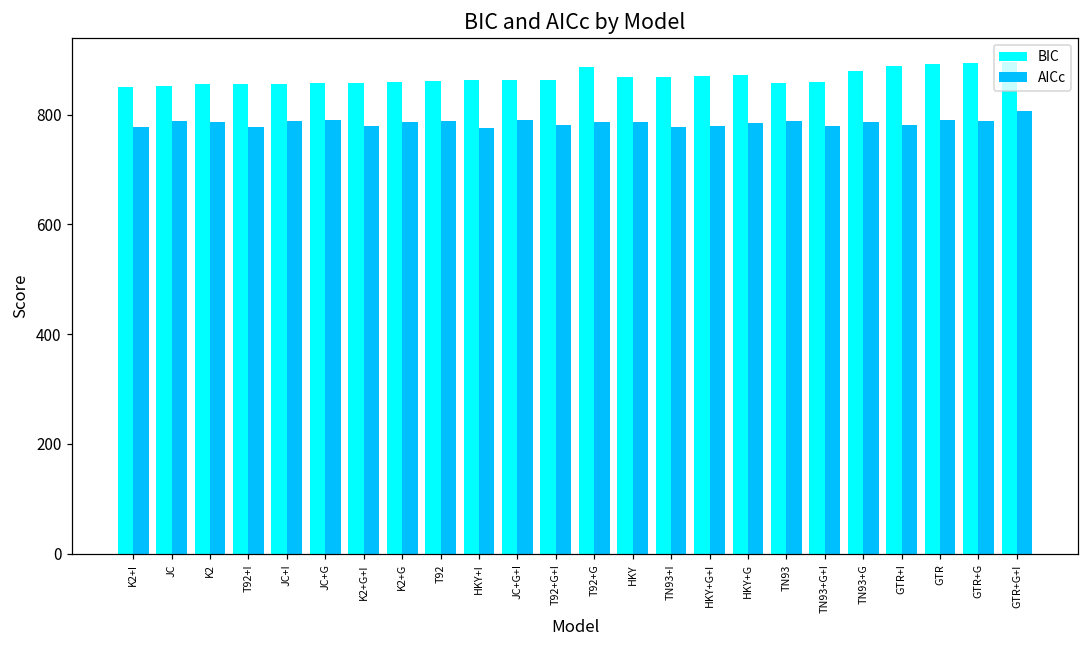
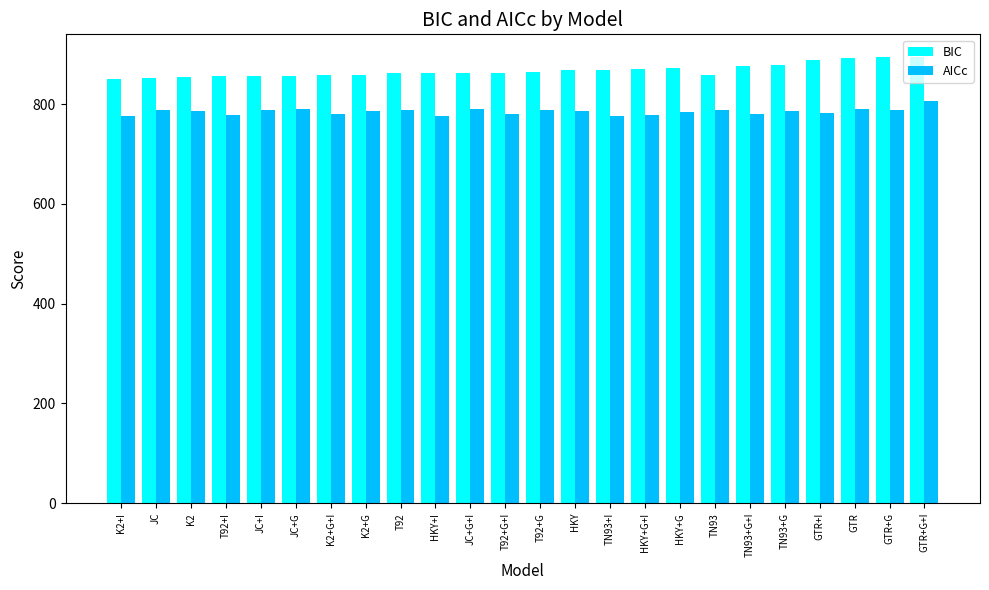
  {
    "BIC": {
      "K2+I": 850,
      "JC": 850,
      "K2": 860,
      "T92+I": 860,
      "JC+I": 860,
      "JC+G": 860,
      "K2+G+I": 860,
      "K2+G": 860,
      "T92": 860,
      "HKY+I": 860,
      "JC+G+I": 860,
      "T92+G+I": 860,
-     "T92+G": 890,
+     "T92+G": 870,
      "HKY": 870,
      "TN93+I": 870,
      "HKY+G+I": 870,
      "HKY+G": 870,
      "TN93": 860,
-     "TN93+G+I": 860,
+     "TN93+G+I": 880,
      "TN93+G": 880,
      "GTR+I": 890,
      "GTR": 890,
      "GTR+G": 890
    },
    "AICc": {
      "K2+I": 780,
      "JC": 790,
      "K2": 790,
      "T92+I": 780,
      "JC+I": 790,
      "JC+G": 790,
      "K2+G+I": 780,
      "K2+G": 790,
      "T92": 790,
      "HKY+I": 780,
      "JC+G+I": 790,
      "T92+G+I": 780,
      "T92+G": 790,
      "HKY": 790,
      "TN93+I": 780,
      "HKY+G+I": 780,
      "HKY+G": 780,
      "TN93": 790,
      "TN93+G+I": 780,
      "TN93+G": 790,
      "GTR+I": 780,
      "GTR": 790,
      "GTR+G": 790,
      "GTR+G+I": 810
    }
  }
